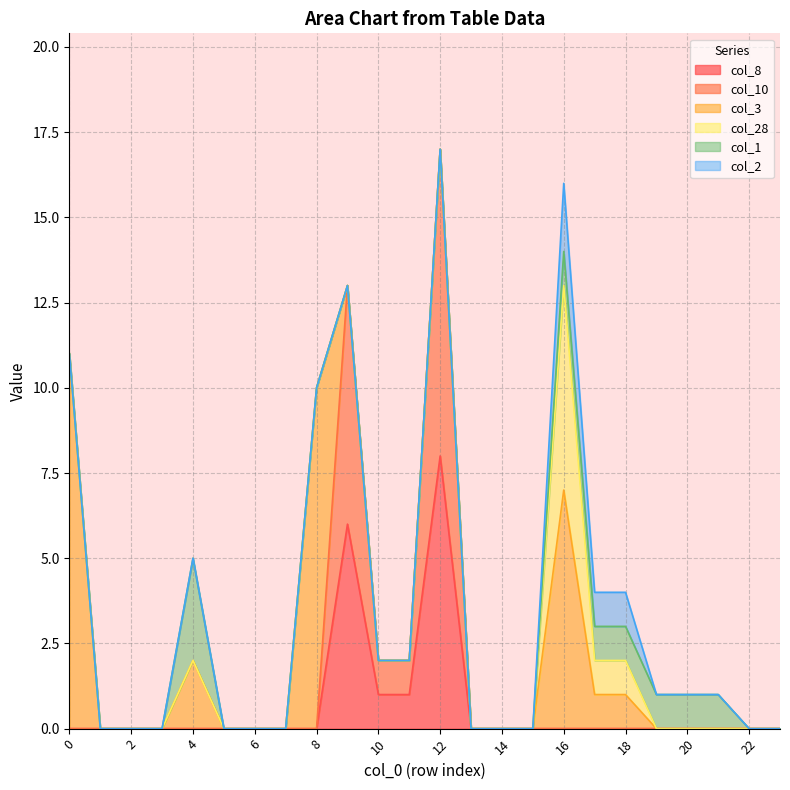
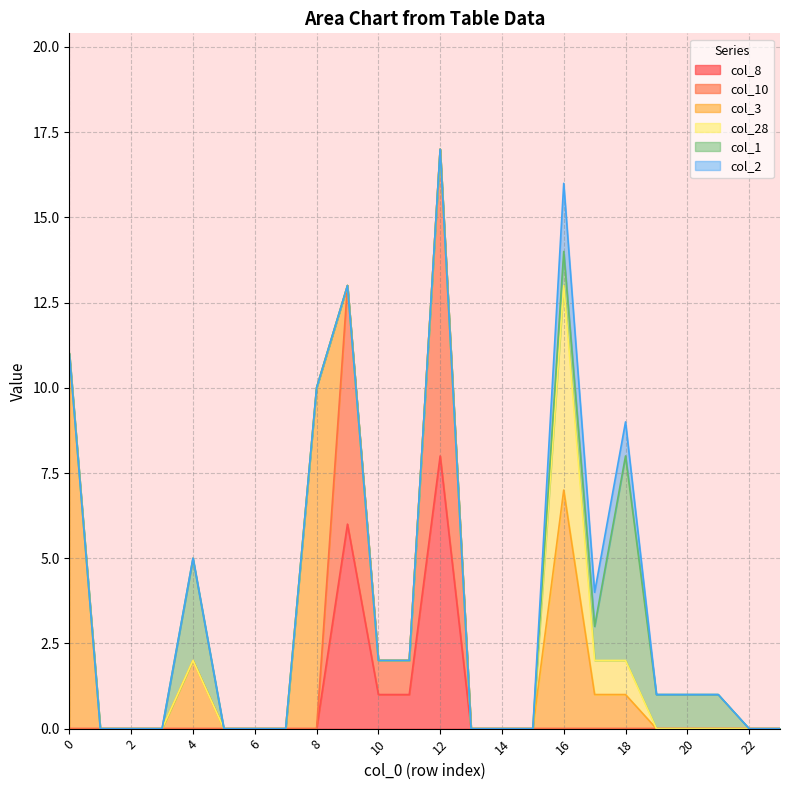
  {
    "col_3": {
      "16": 7,
      "18": 1
    },
    "col_28": {
      "16": 6,
      "18": 1
    },
    "col_1": {
      "16": 1,
-     "18": 1
+     "18": 6
    },
    "col_2": {
      "16": 2,
      "18": 1
    }
  }
